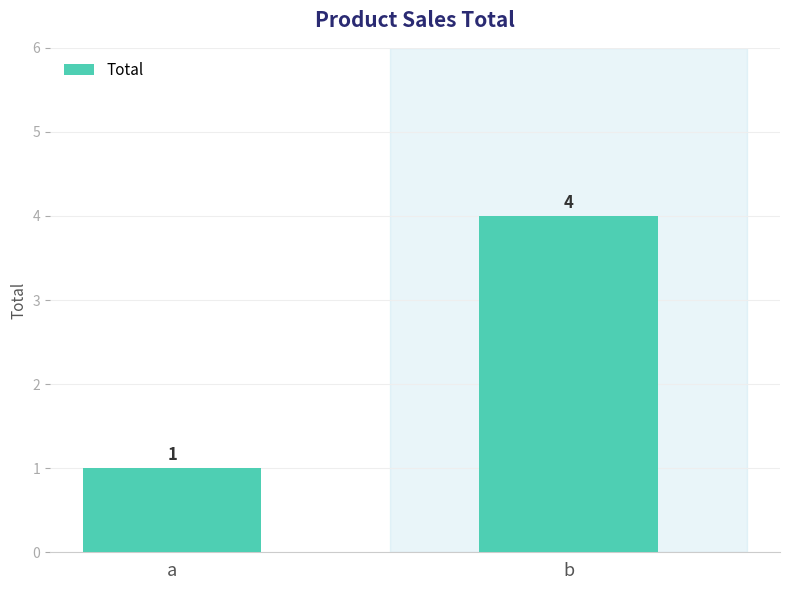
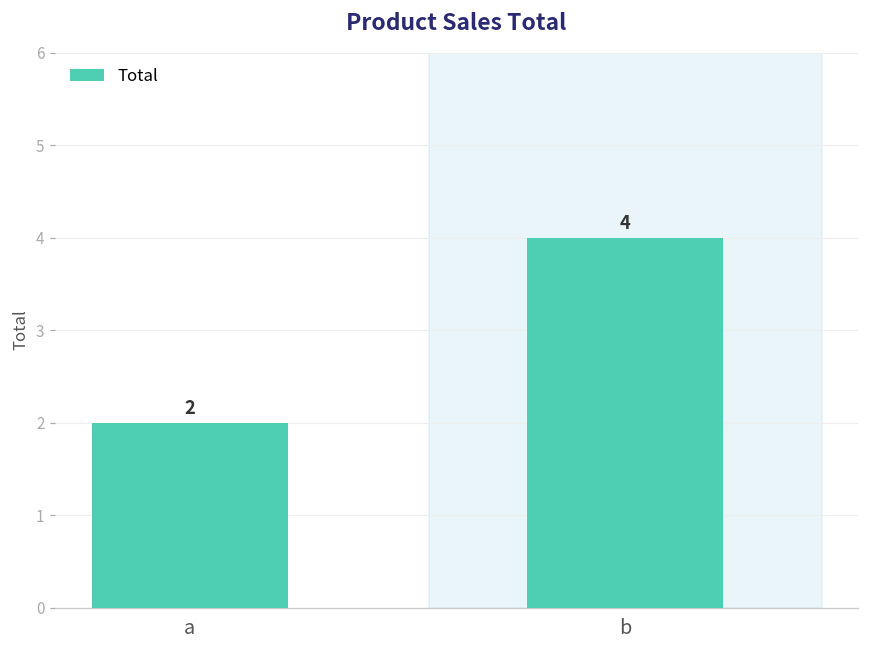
  {
-   "a": 1,
+   "a": 2,
    "b": 4
  }
